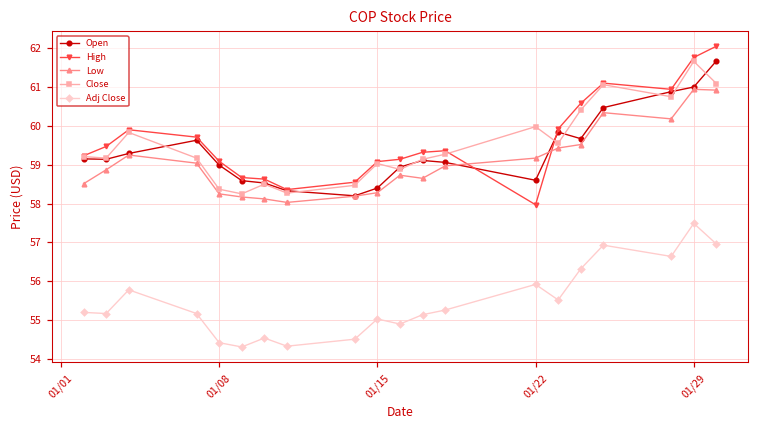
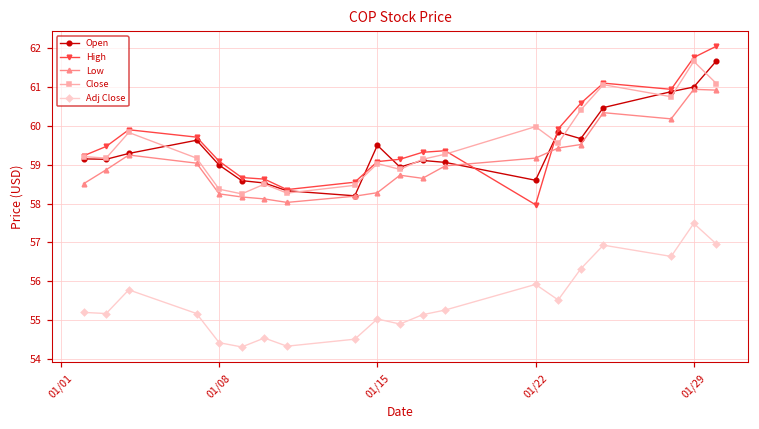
  {
    "Open": {
      "01/08": 59.0,
-     "01/15": 58.4,
+     "01/15": 59.5,
      "01/22": 58.6
    },
    "High": {
      "01/08": 59.1,
      "01/22": 58.0,
      "01/29": 61.8
    }
  }
